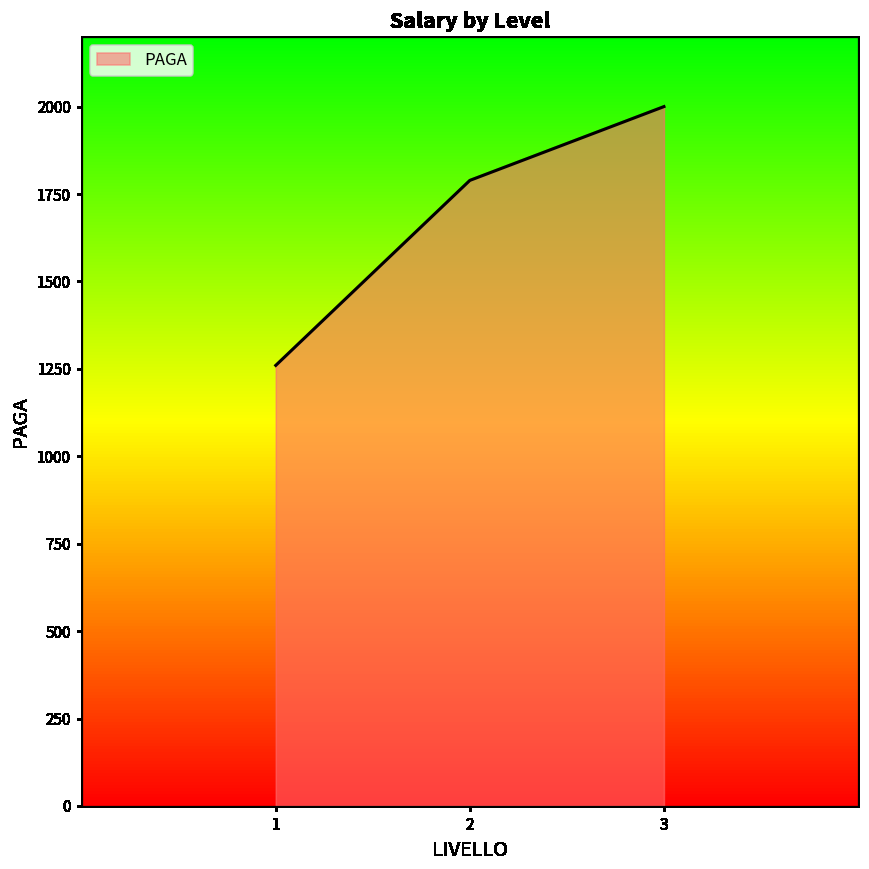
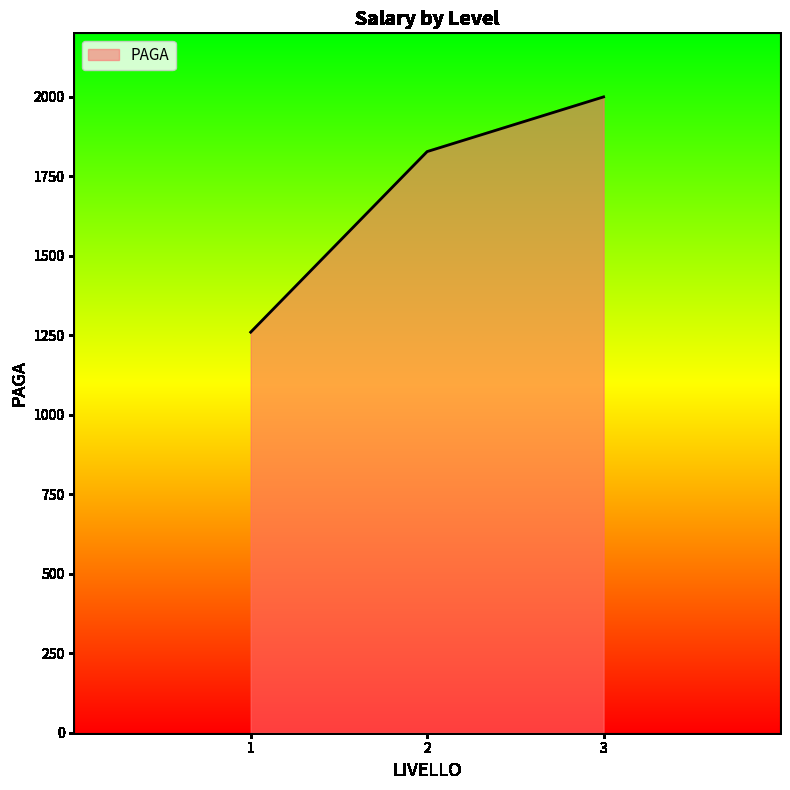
  {
    "1": 1260,
-   "2": 1790,
+   "2": 1830,
    "3": 2000
  }
